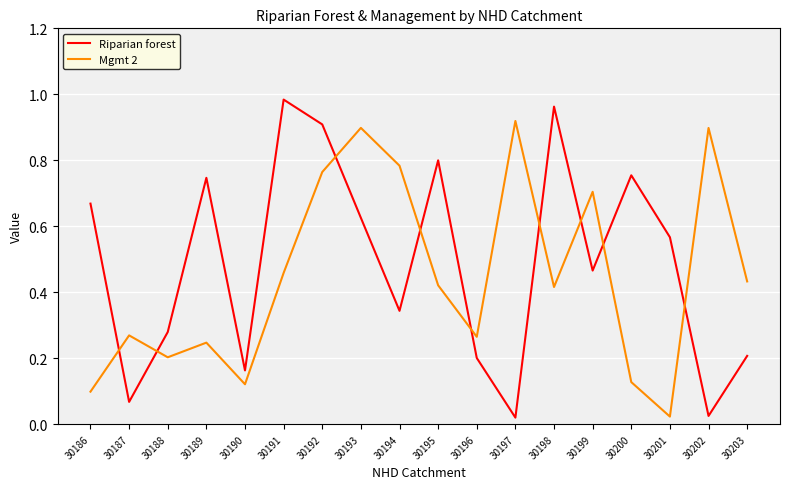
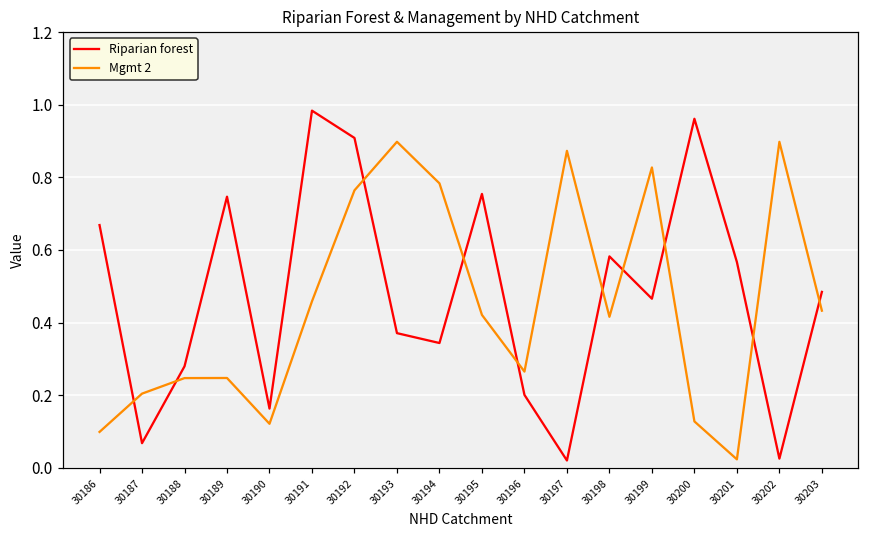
  {
    "Riparian forest": {
      "30186": 0.67,
      "30187": 0.07,
      "30188": 0.28,
      "30189": 0.75,
      "30190": 0.16,
      "30191": 0.98,
      "30192": 0.91,
-     "30193": 0.63,
+     "30193": 0.37,
      "30194": 0.34,
-     "30195": 0.80,
+     "30195": 0.75,
      "30196": 0.20,
      "30197": 0.02,
-     "30198": 0.96,
+     "30198": 0.58,
      "30199": 0.47,
-     "30200": 0.75,
+     "30200": 0.96,
      "30201": 0.57,
      "30202": 0.03,
-     "30203": 0.21
+     "30203": 0.48
    },
    "Mgmt 2": {
      "30186": 0.10,
-     "30187": 0.27,
-     "30188": 0.20,
+     "30187": 0.20,
+     "30188": 0.25,
      "30189": 0.25,
      "30190": 0.12,
      "30191": 0.46,
      "30192": 0.76,
      "30193": 0.90,
      "30194": 0.78,
      "30195": 0.42,
      "30196": 0.26,
-     "30197": 0.92,
+     "30197": 0.87,
      "30198": 0.42,
-     "30199": 0.70,
+     "30199": 0.83,
      "30200": 0.13,
      "30201": 0.02,
      "30202": 0.90,
      "30203": 0.43
    }
  }
